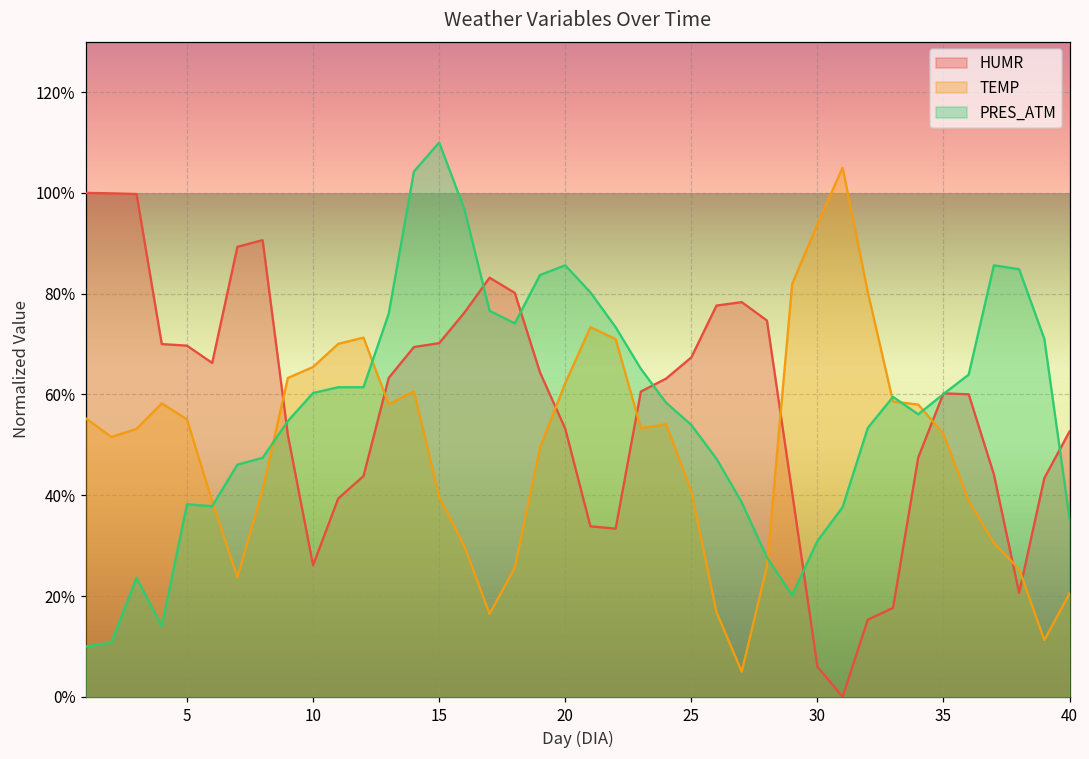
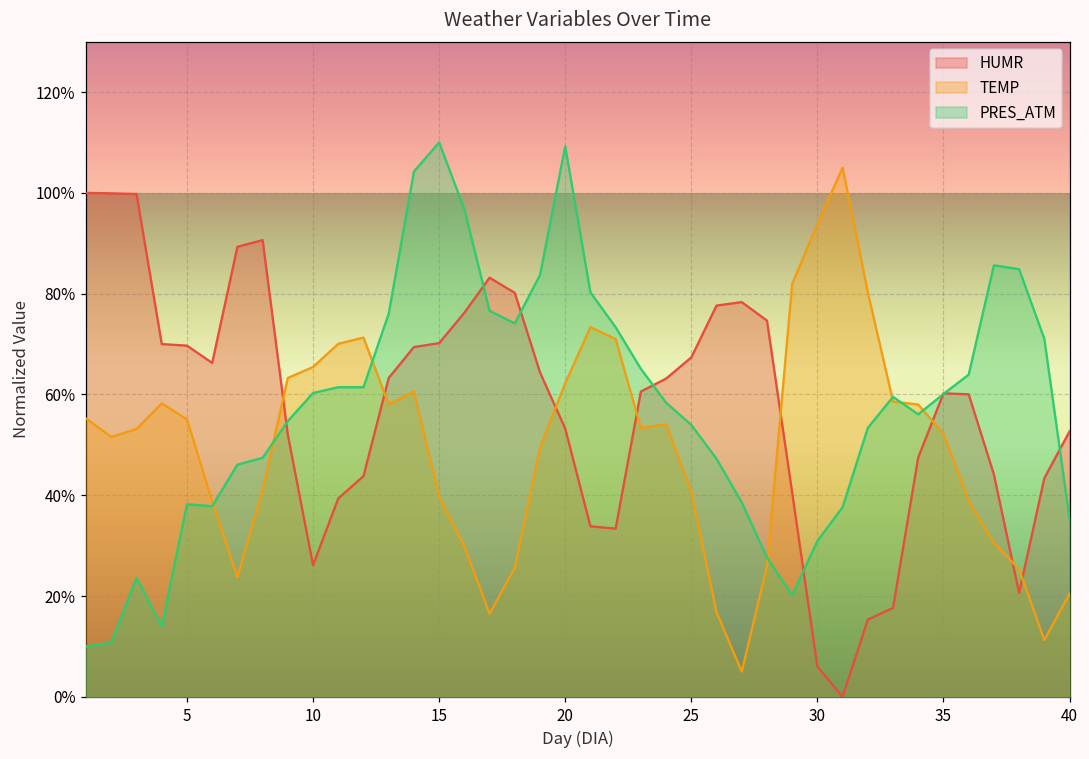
  {
    "PRES_ATM": {
      "5": "38%",
      "10": "60%",
      "15": "110%",
-     "20": "86%",
+     "20": "109%",
      "25": "54%",
      "30": "31%",
      "40": "35%"
    }
  }
